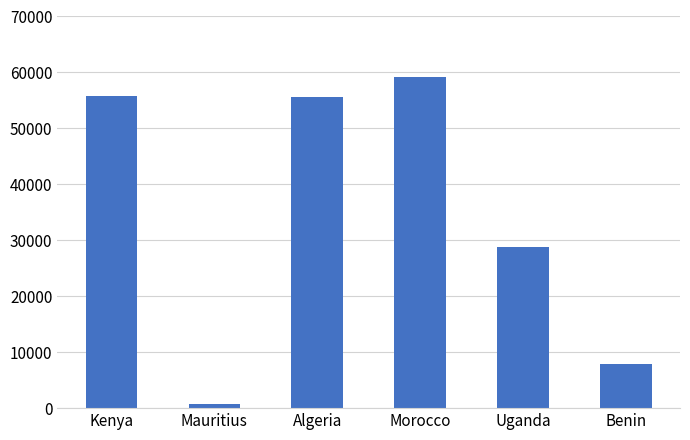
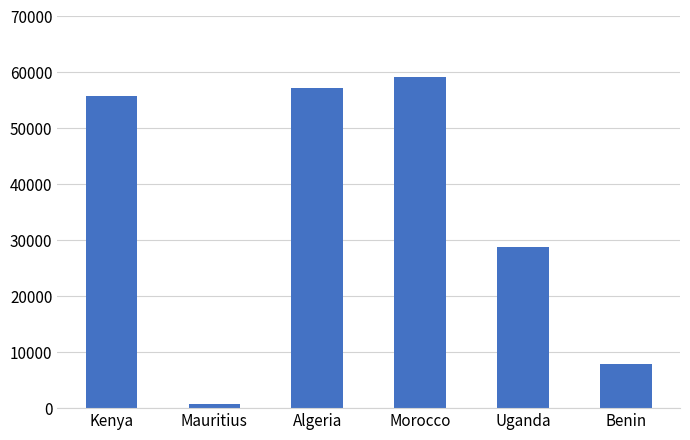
  {
    "Kenya": 56000,
    "Mauritius": 1000,
-   "Algeria": 56000,
+   "Algeria": 57000,
    "Morocco": 59000,
    "Uganda": 29000,
    "Benin": 8000
  }
